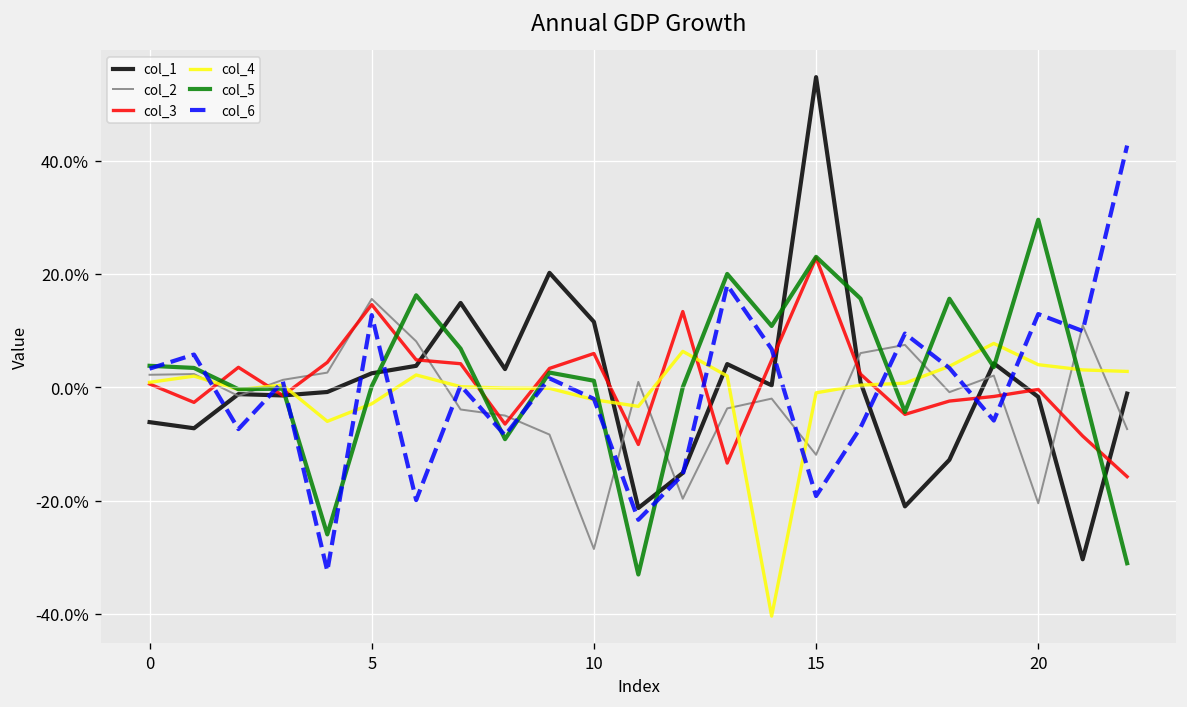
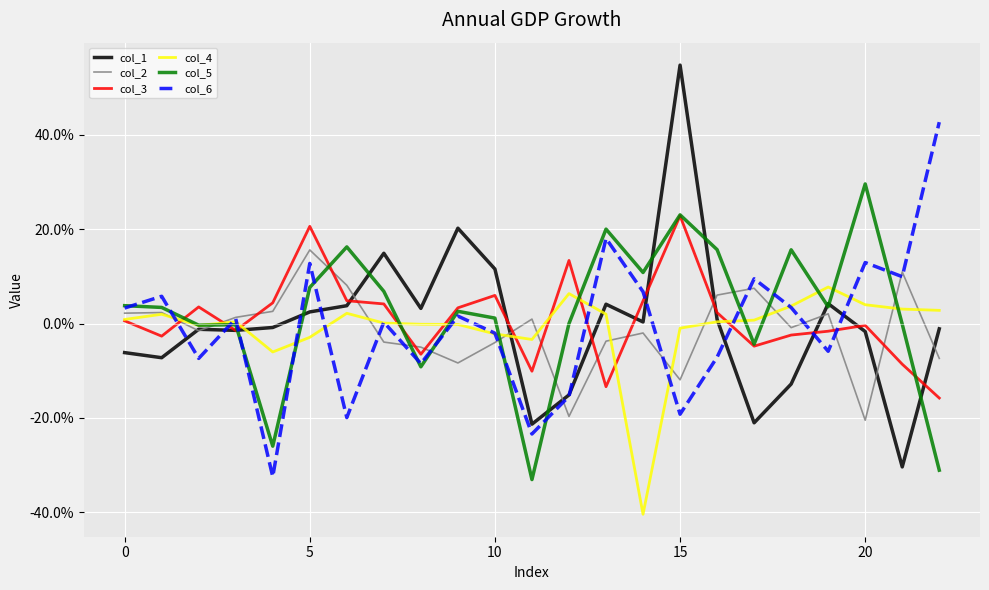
  {
    "col_1": {
      "0": "-6%",
      "5": "2%",
      "10": "12%",
      "15": "55%",
      "20": "-2%"
    },
    "col_2": {
      "0": "2%",
      "5": "16%",
-     "10": "-29%",
+     "10": "-4%",
      "15": "-12%",
      "20": "-20%"
    },
    "col_3": {
-     "5": "15%",
+     "5": "21%",
      "10": "6%",
      "20": "0%"
    },
    "col_4": {
      "5": "-3%",
      "15": "-1%",
      "20": "4%"
    },
    "col_5": {
-     "5": "0%",
+     "5": "8%",
      "10": "1%",
      "20": "30%"
    },
    "col_6": {
      "5": "13%",
      "15": "-19%",
      "20": "13%"
    }
  }
